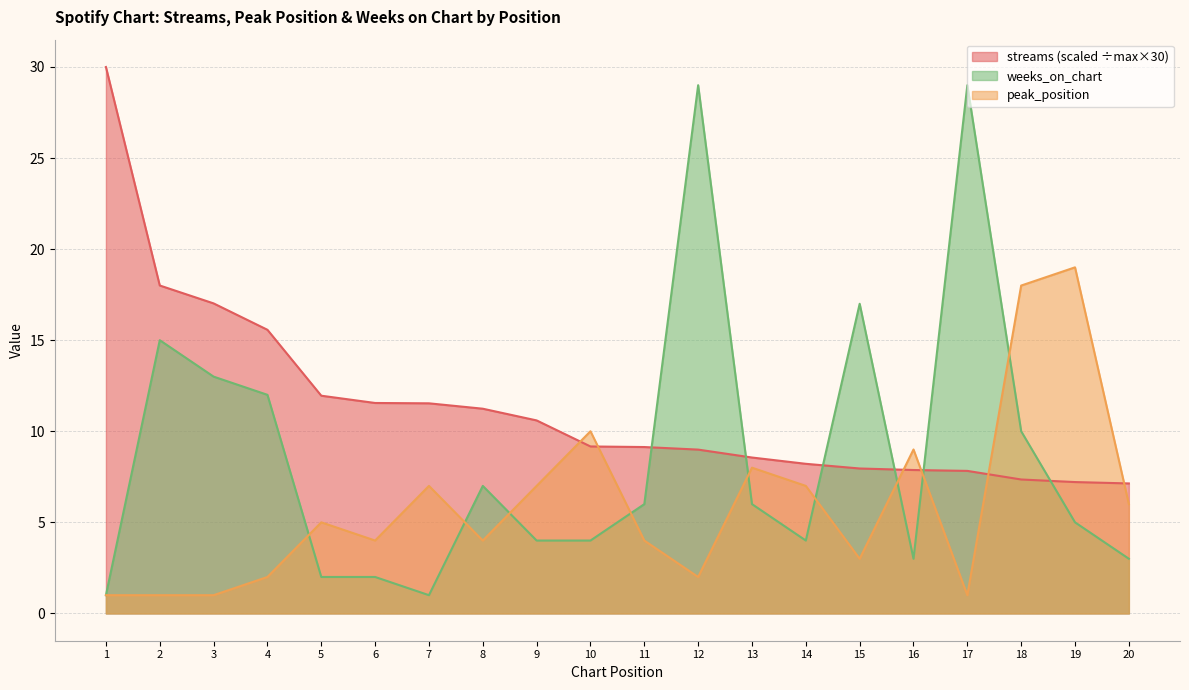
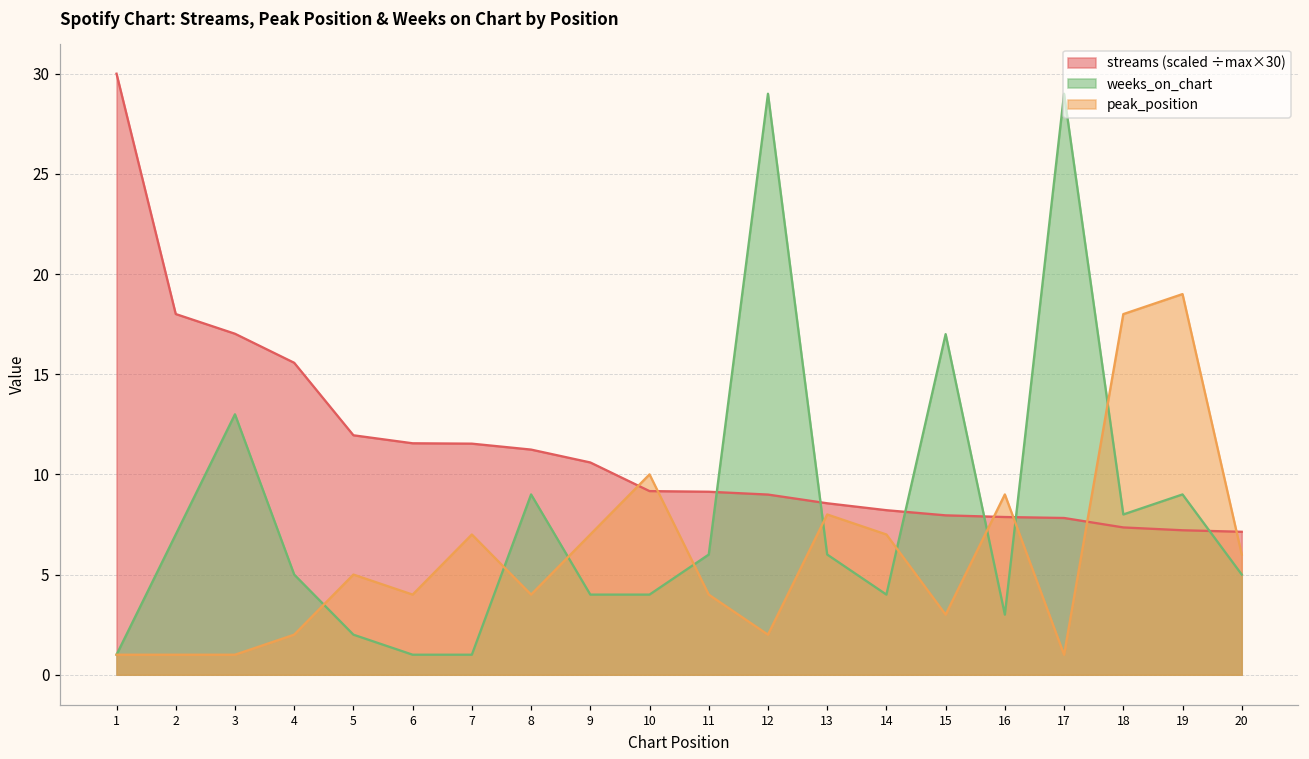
  {
    "weeks_on_chart": {
-     "2": 15,
+     "2": 7,
      "3": 13,
-     "4": 12,
+     "4": 5,
      "5": 2,
-     "6": 2,
+     "6": 1,
      "7": 1,
-     "8": 7,
+     "8": 9,
      "9": 4,
      "10": 4,
      "11": 6,
      "12": 29,
      "13": 6,
      "14": 4,
      "15": 17,
      "16": 3,
-     "18": 10,
-     "19": 5,
-     "20": 3
+     "18": 8,
+     "19": 9,
+     "20": 5
    }
  }
